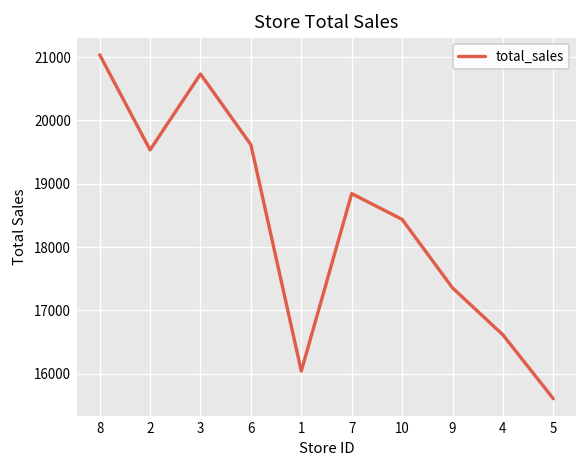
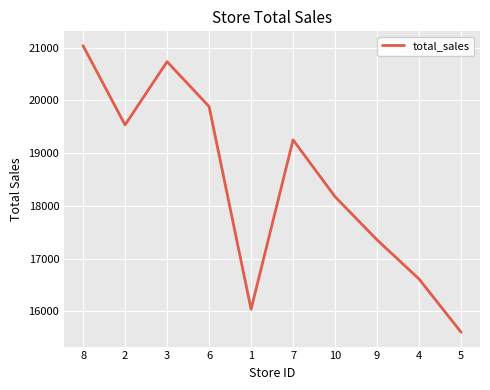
  {
    "8": 21000,
    "2": 19500,
    "3": 20700,
-   "6": 19600,
+   "6": 19900,
    "1": 16000,
-   "7": 18800,
-   "10": 18400,
+   "7": 19300,
+   "10": 18200,
    "9": 17400,
    "4": 16600,
    "5": 15600
  }
